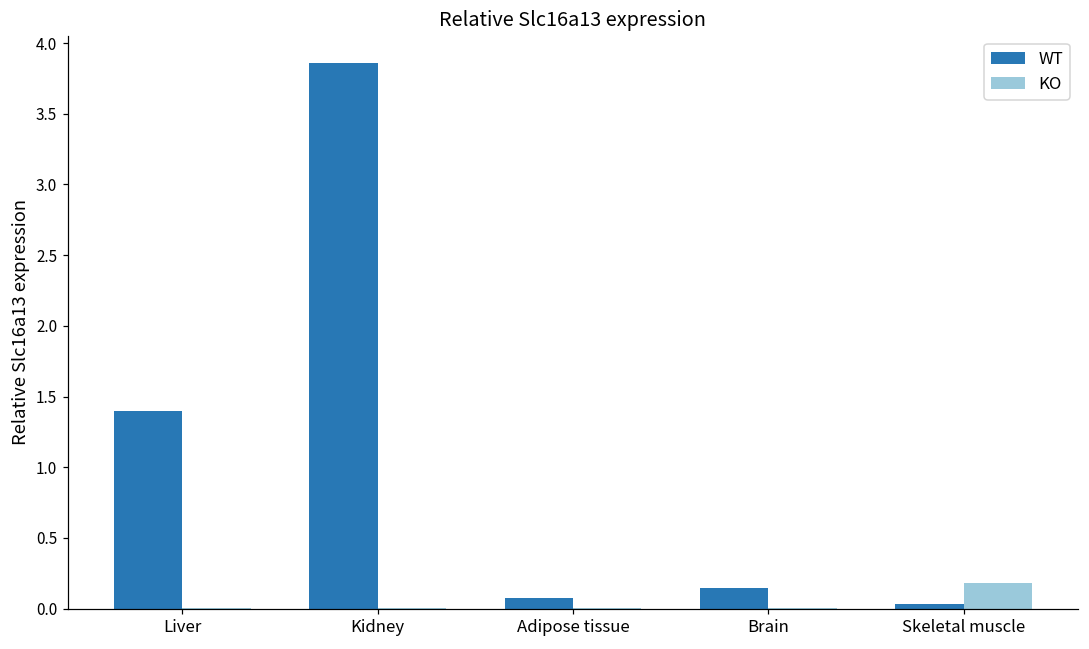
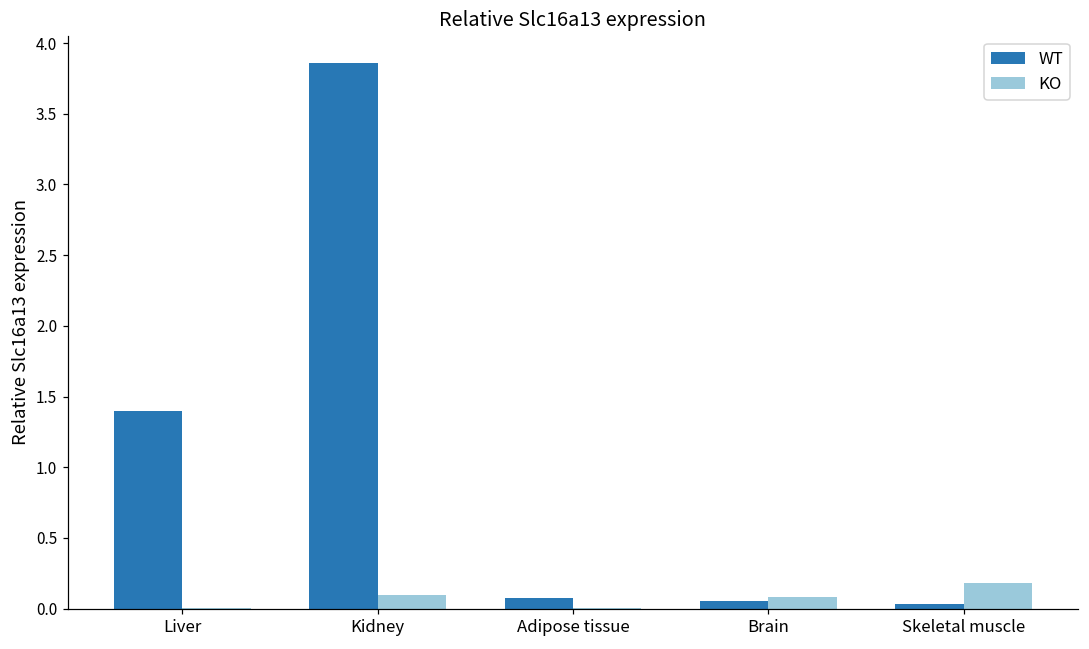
  {
    "WT": {
      "Liver": 1.40,
      "Kidney": 3.86,
      "Adipose tissue": 0.07,
-     "Brain": 0.14,
+     "Brain": 0.06,
      "Skeletal muscle": 0.03
    },
    "KO": {
-     "Kidney": 0.00,
-     "Brain": 0.00,
+     "Kidney": 0.09,
+     "Brain": 0.08,
      "Skeletal muscle": 0.18
    }
  }
